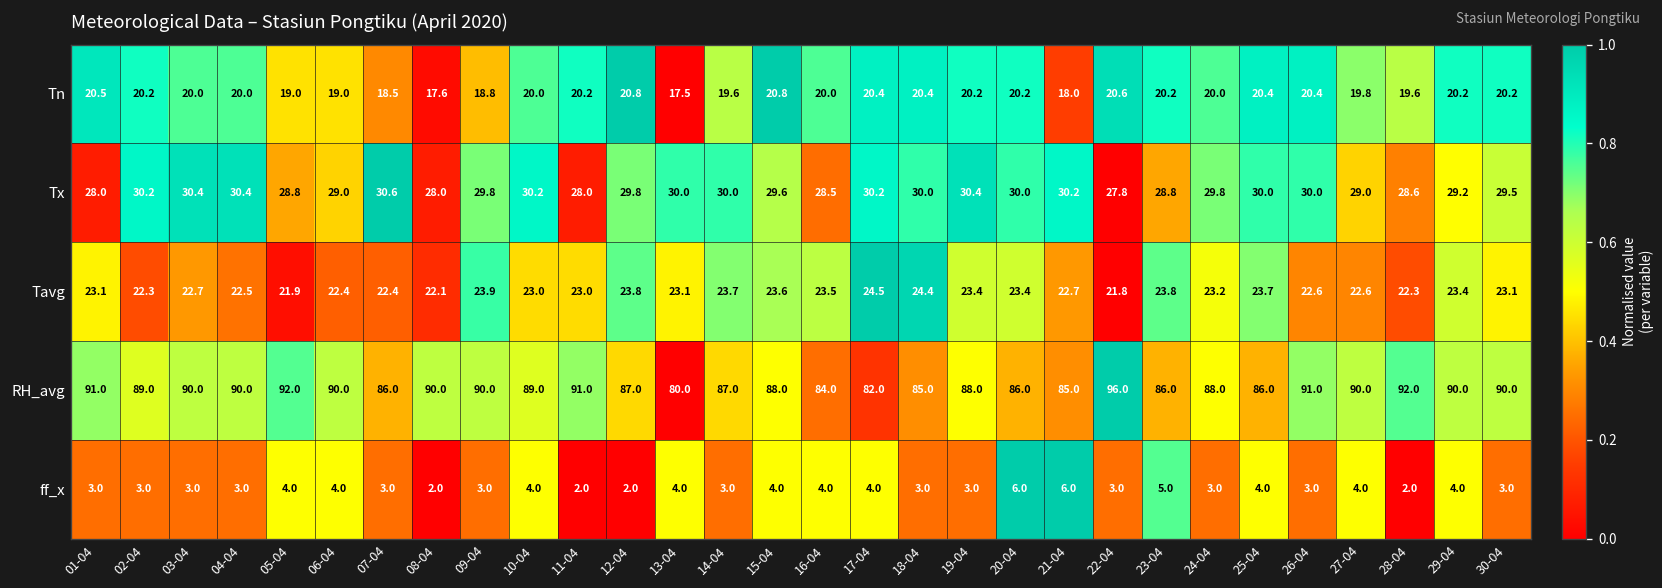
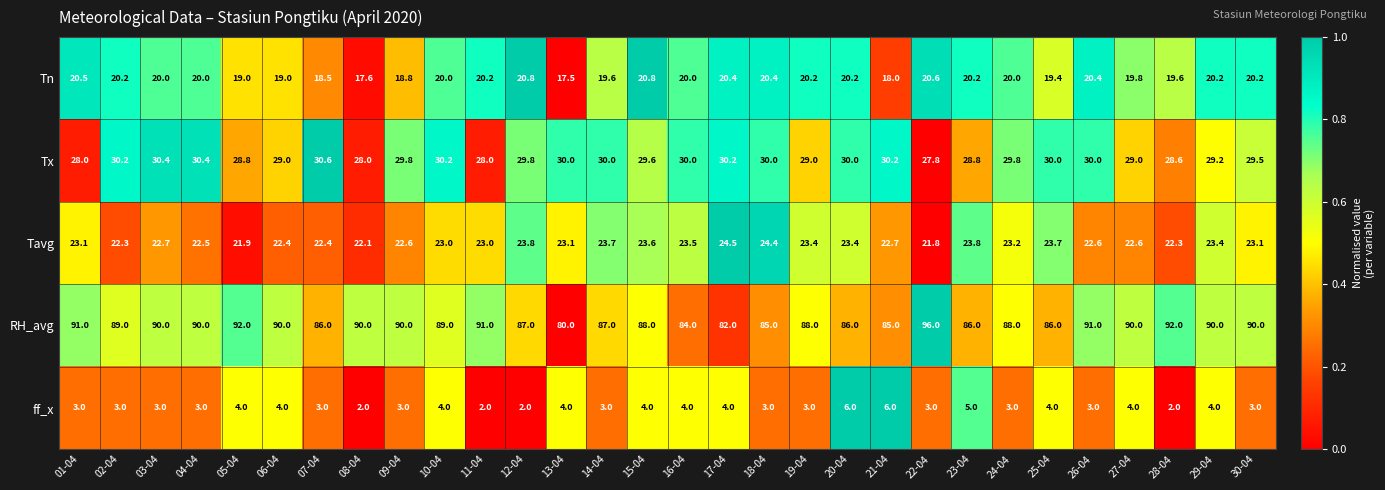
  {
    "Tn": {
      "01-04": 20.5,
      "02-04": 20.2,
      "03-04": 20.0,
      "04-04": 20.0,
      "05-04": 19.0,
      "06-04": 19.0,
      "07-04": 18.5,
      "08-04": 17.6,
      "09-04": 18.8,
      "10-04": 20.0,
      "11-04": 20.2,
      "12-04": 20.8,
      "13-04": 17.5,
      "14-04": 19.6,
      "15-04": 20.8,
      "16-04": 20.0,
      "17-04": 20.4,
      "18-04": 20.4,
      "19-04": 20.2,
      "20-04": 20.2,
      "21-04": 18.0,
      "22-04": 20.6,
      "23-04": 20.2,
      "24-04": 20.0,
-     "25-04": 20.4,
+     "25-04": 19.4,
      "26-04": 20.4,
      "27-04": 19.8,
      "28-04": 19.6,
      "29-04": 20.2,
      "30-04": 20.2
    },
    "Tx": {
      "01-04": 28.0,
      "02-04": 30.2,
      "03-04": 30.4,
      "04-04": 30.4,
      "05-04": 28.8,
      "06-04": 29.0,
      "07-04": 30.6,
      "08-04": 28.0,
      "09-04": 29.8,
      "10-04": 30.2,
      "11-04": 28.0,
      "12-04": 29.8,
      "13-04": 30.0,
      "14-04": 30.0,
      "15-04": 29.6,
-     "16-04": 28.5,
+     "16-04": 30.0,
      "17-04": 30.2,
      "18-04": 30.0,
-     "19-04": 30.4,
+     "19-04": 29.0,
      "20-04": 30.0,
      "21-04": 30.2,
      "22-04": 27.8,
      "23-04": 28.8,
      "24-04": 29.8,
      "25-04": 30.0,
      "26-04": 30.0,
      "27-04": 29.0,
      "28-04": 28.6,
      "29-04": 29.2,
      "30-04": 29.5
    },
    "Tavg": {
      "01-04": 23.1,
      "02-04": 22.3,
      "03-04": 22.7,
      "04-04": 22.5,
      "05-04": 21.9,
      "06-04": 22.4,
      "07-04": 22.4,
      "08-04": 22.1,
-     "09-04": 23.9,
+     "09-04": 22.6,
      "10-04": 23.0,
      "11-04": 23.0,
      "12-04": 23.8,
      "13-04": 23.1,
      "14-04": 23.7,
      "15-04": 23.6,
      "16-04": 23.5,
      "17-04": 24.5,
      "18-04": 24.4,
      "19-04": 23.4,
      "20-04": 23.4,
      "21-04": 22.7,
      "22-04": 21.8,
      "23-04": 23.8,
      "24-04": 23.2,
      "25-04": 23.7,
      "26-04": 22.6,
      "27-04": 22.6,
      "28-04": 22.3,
      "29-04": 23.4,
      "30-04": 23.1
    },
    "RH_avg": {
      "01-04": 91.0,
      "02-04": 89.0,
      "03-04": 90.0,
      "04-04": 90.0,
      "05-04": 92.0,
      "06-04": 90.0,
      "07-04": 86.0,
      "08-04": 90.0,
      "09-04": 90.0,
      "10-04": 89.0,
      "11-04": 91.0,
      "12-04": 87.0,
      "13-04": 80.0,
      "14-04": 87.0,
      "15-04": 88.0,
      "16-04": 84.0,
      "17-04": 82.0,
      "18-04": 85.0,
      "19-04": 88.0,
      "20-04": 86.0,
      "21-04": 85.0,
      "22-04": 96.0,
      "23-04": 86.0,
      "24-04": 88.0,
      "25-04": 86.0,
      "26-04": 91.0,
      "27-04": 90.0,
      "28-04": 92.0,
      "29-04": 90.0,
      "30-04": 90.0
    },
    "ff_x": {
      "01-04": 3.0,
      "02-04": 3.0,
      "03-04": 3.0,
      "04-04": 3.0,
      "05-04": 4.0,
      "06-04": 4.0,
      "07-04": 3.0,
      "08-04": 2.0,
      "09-04": 3.0,
      "10-04": 4.0,
      "11-04": 2.0,
      "12-04": 2.0,
      "13-04": 4.0,
      "14-04": 3.0,
      "15-04": 4.0,
      "16-04": 4.0,
      "17-04": 4.0,
      "18-04": 3.0,
      "19-04": 3.0,
      "20-04": 6.0,
      "21-04": 6.0,
      "22-04": 3.0,
      "23-04": 5.0,
      "24-04": 3.0,
      "25-04": 4.0,
      "26-04": 3.0,
      "27-04": 4.0,
      "28-04": 2.0,
      "29-04": 4.0,
      "30-04": 3.0
    }
  }
